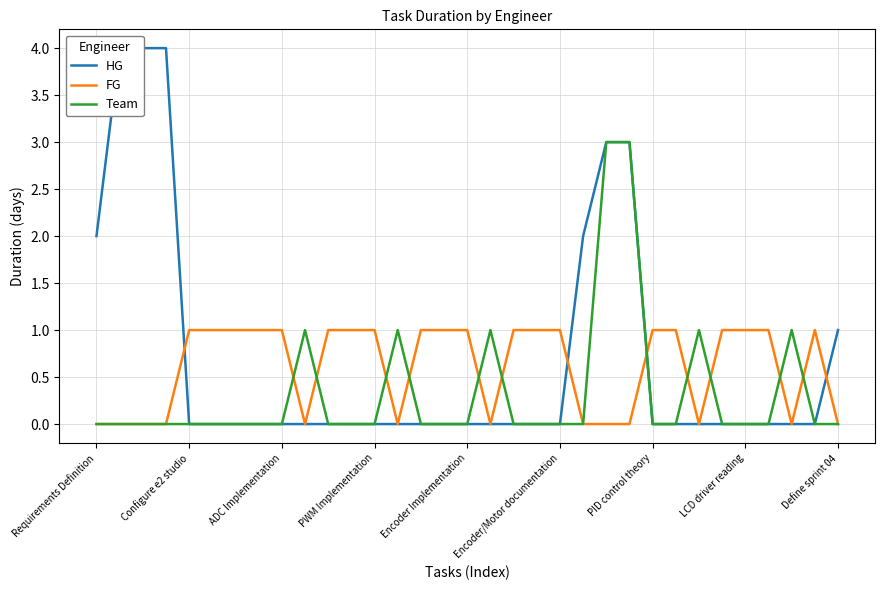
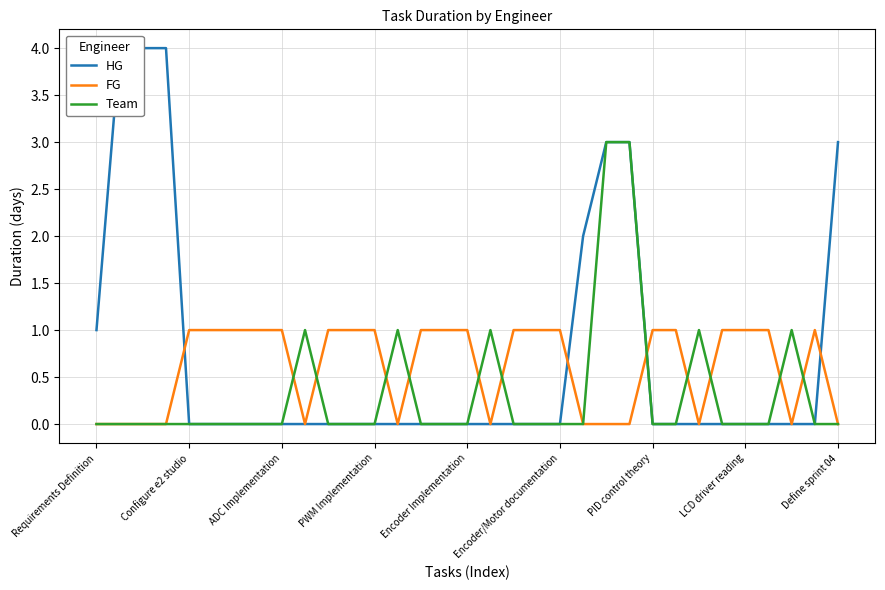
  {
    "HG": {
-     "Requirements Definition": 2,
-     "Define sprint 04": 1
+     "Requirements Definition": 1,
+     "Define sprint 04": 3
    },
    "FG": {
      "Configure e2 studio": 1,
      "ADC Implementation": 1,
      "PWM Implementation": 1,
      "Encoder Implementation": 1,
      "Encoder/Motor documentation": 1,
      "PID control theory": 1,
      "LCD driver reading": 1
    }
  }
